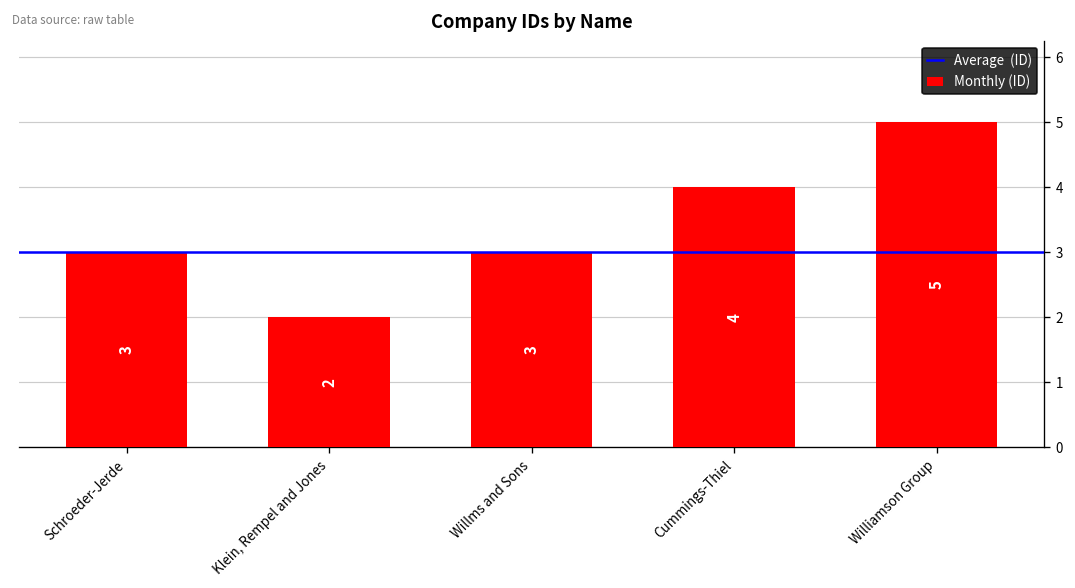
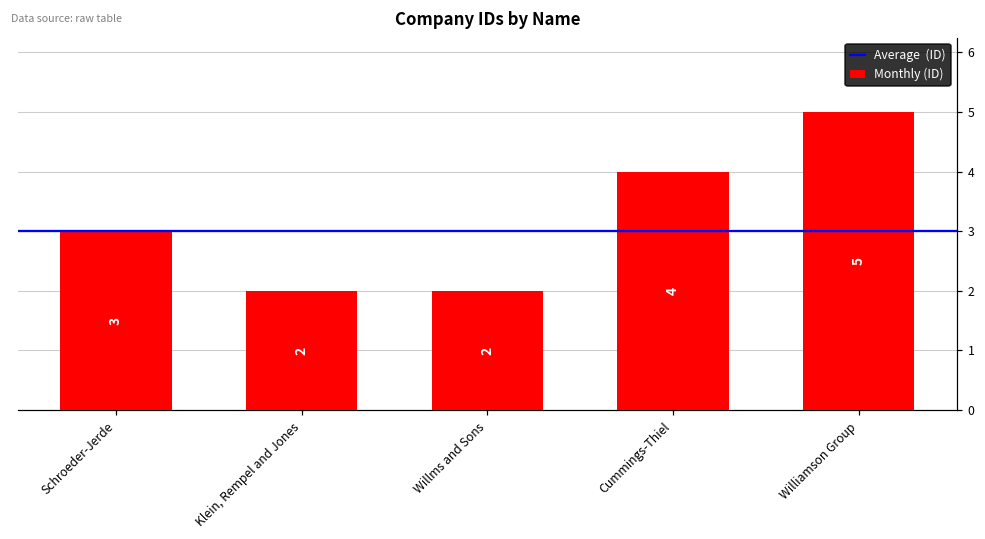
  {
    "Schroeder-Jerde": 3,
    "Klein, Rempel and Jones": 2,
-   "Willms and Sons": 3,
+   "Willms and Sons": 2,
    "Cummings-Thiel": 4,
    "Williamson Group": 5
  }
